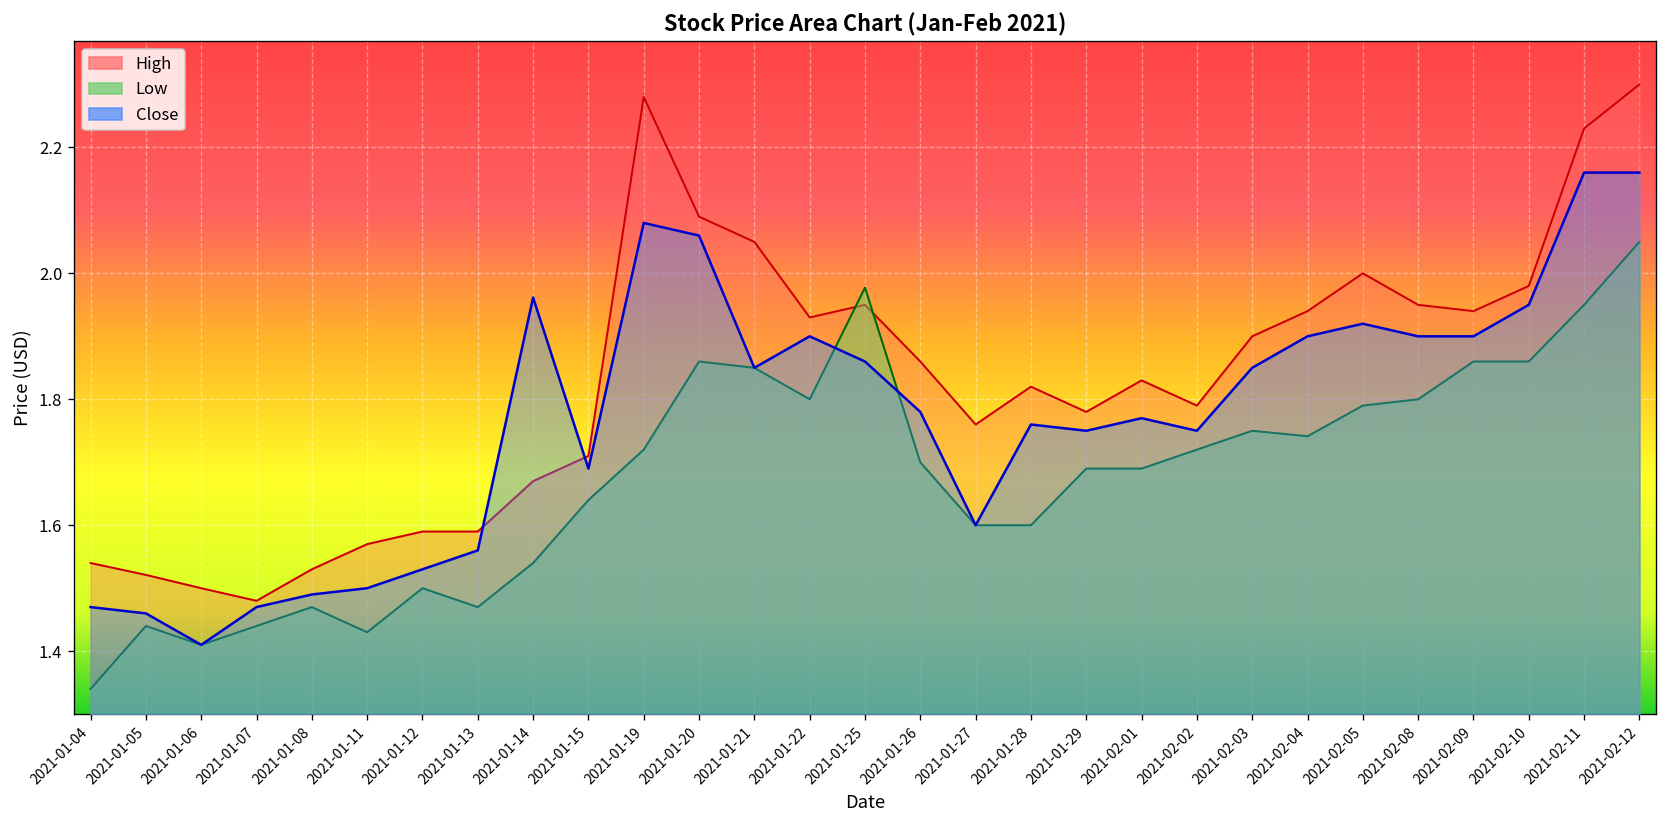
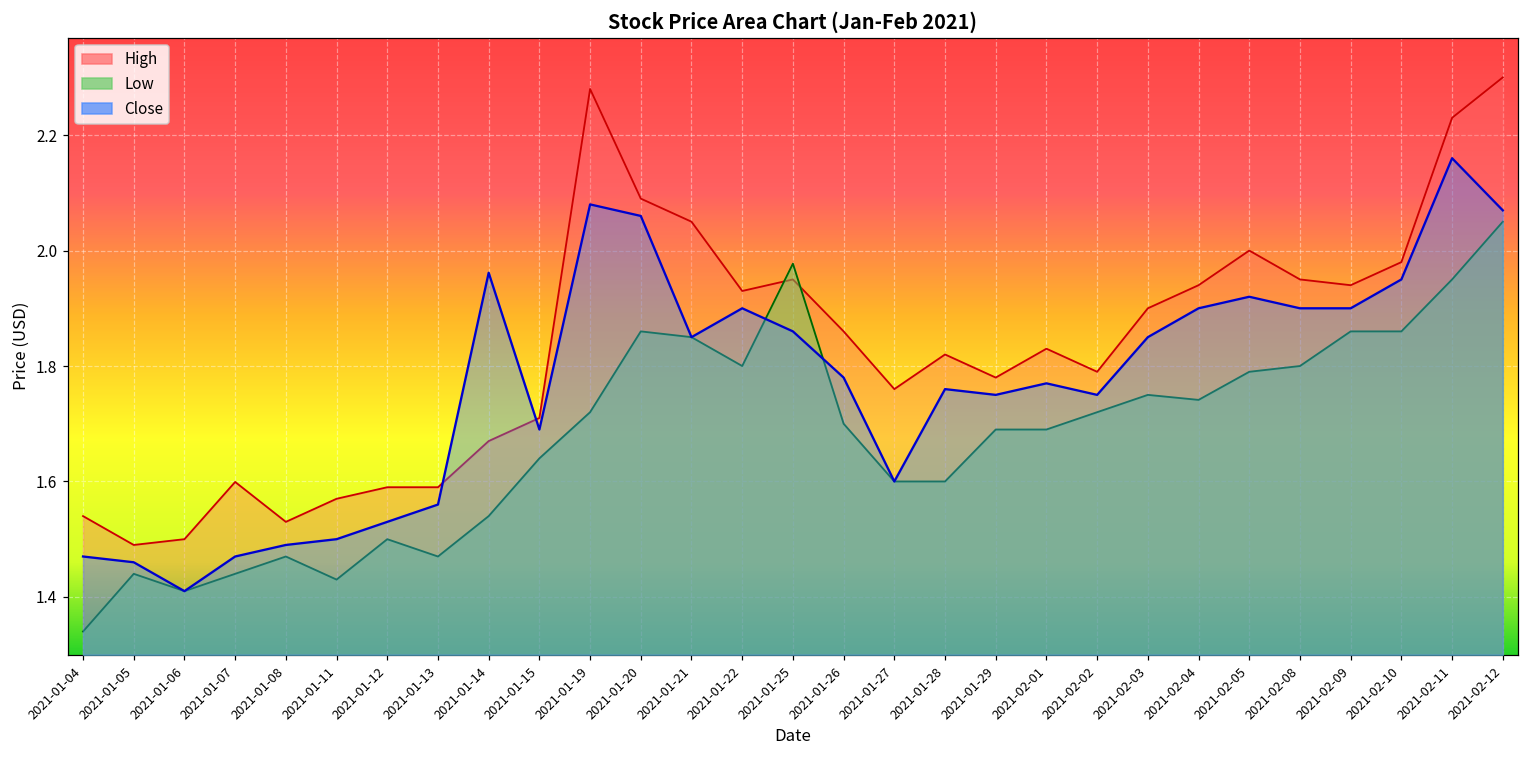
  {
    "High": {
      "2021-01-04": 1.54,
-     "2021-01-05": 1.52,
+     "2021-01-05": 1.49,
      "2021-01-06": 1.50,
-     "2021-01-07": 1.48,
+     "2021-01-07": 1.60,
      "2021-01-08": 1.53,
      "2021-01-11": 1.57,
      "2021-01-12": 1.59,
      "2021-01-13": 1.59,
      "2021-01-14": 1.67,
      "2021-01-15": 1.71,
      "2021-01-19": 2.28,
      "2021-01-20": 2.09,
      "2021-01-21": 2.05,
      "2021-01-22": 1.93,
      "2021-01-25": 1.95,
      "2021-01-26": 1.86,
      "2021-01-27": 1.76,
      "2021-01-28": 1.82,
      "2021-01-29": 1.78,
      "2021-02-01": 1.83,
      "2021-02-02": 1.79,
      "2021-02-03": 1.90,
      "2021-02-04": 1.94,
      "2021-02-05": 2.00,
      "2021-02-08": 1.95,
      "2021-02-09": 1.94,
      "2021-02-10": 1.98,
      "2021-02-11": 2.23,
      "2021-02-12": 2.30
    },
    "Low": {
      "2021-01-04": 1.34,
      "2021-01-05": 1.44,
      "2021-01-07": 1.44,
      "2021-01-08": 1.47,
      "2021-01-11": 1.43,
      "2021-01-12": 1.50,
      "2021-01-13": 1.47,
      "2021-01-14": 1.54,
      "2021-01-15": 1.64,
      "2021-01-19": 1.72,
      "2021-01-20": 1.86,
      "2021-01-22": 1.80,
      "2021-01-25": 1.98,
      "2021-01-26": 1.70,
      "2021-01-28": 1.60,
      "2021-01-29": 1.69,
      "2021-02-01": 1.69,
      "2021-02-02": 1.72,
      "2021-02-03": 1.75,
      "2021-02-04": 1.74,
      "2021-02-05": 1.79,
      "2021-02-08": 1.80,
      "2021-02-09": 1.86,
      "2021-02-10": 1.86,
      "2021-02-11": 1.95,
      "2021-02-12": 2.05
    },
    "Close": {
      "2021-01-04": 1.47,
      "2021-01-05": 1.46,
      "2021-01-07": 1.47,
      "2021-01-08": 1.49,
      "2021-01-11": 1.50,
      "2021-01-12": 1.53,
      "2021-01-13": 1.56,
      "2021-01-14": 1.96,
      "2021-01-15": 1.69,
      "2021-01-19": 2.08,
      "2021-01-20": 2.06,
      "2021-01-22": 1.90,
      "2021-01-25": 1.86,
      "2021-01-26": 1.78,
      "2021-01-28": 1.76,
      "2021-01-29": 1.75,
      "2021-02-01": 1.77,
      "2021-02-02": 1.75,
      "2021-02-03": 1.85,
      "2021-02-04": 1.90,
      "2021-02-05": 1.92,
      "2021-02-08": 1.90,
      "2021-02-09": 1.90,
      "2021-02-10": 1.95,
      "2021-02-11": 2.16,
-     "2021-02-12": 2.16
+     "2021-02-12": 2.07
    }
  }
